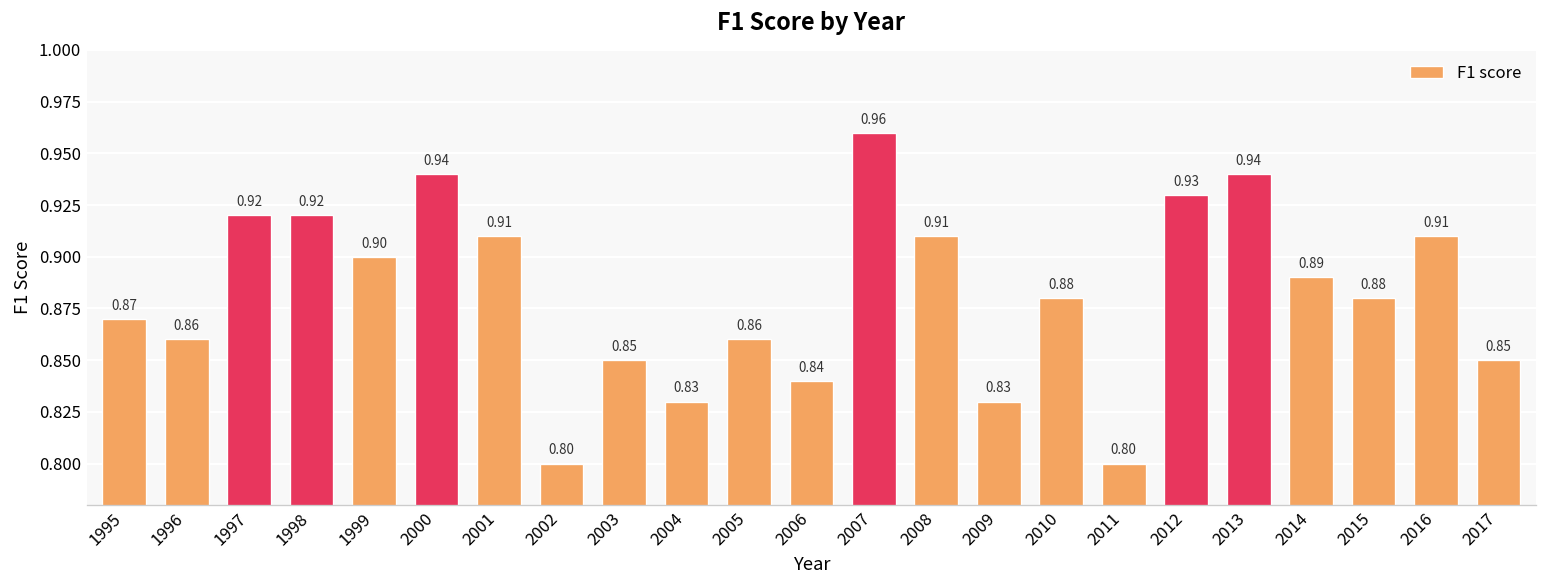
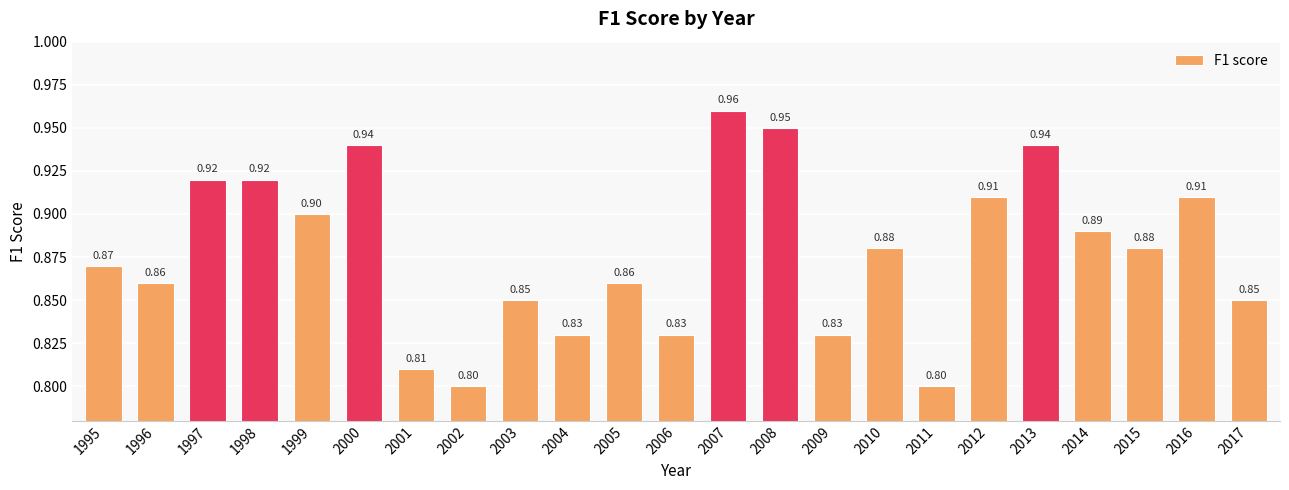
  {
    "1995": 0.87,
    "1996": 0.86,
    "1997": 0.92,
    "1998": 0.92,
    "1999": 0.90,
    "2000": 0.94,
-   "2001": 0.91,
+   "2001": 0.81,
    "2002": 0.80,
    "2003": 0.85,
    "2004": 0.83,
    "2005": 0.86,
-   "2006": 0.84,
+   "2006": 0.83,
    "2007": 0.96,
-   "2008": 0.91,
+   "2008": 0.95,
    "2009": 0.83,
    "2010": 0.88,
    "2011": 0.80,
-   "2012": 0.93,
+   "2012": 0.91,
    "2013": 0.94,
    "2014": 0.89,
    "2015": 0.88,
    "2016": 0.91,
    "2017": 0.85
  }
